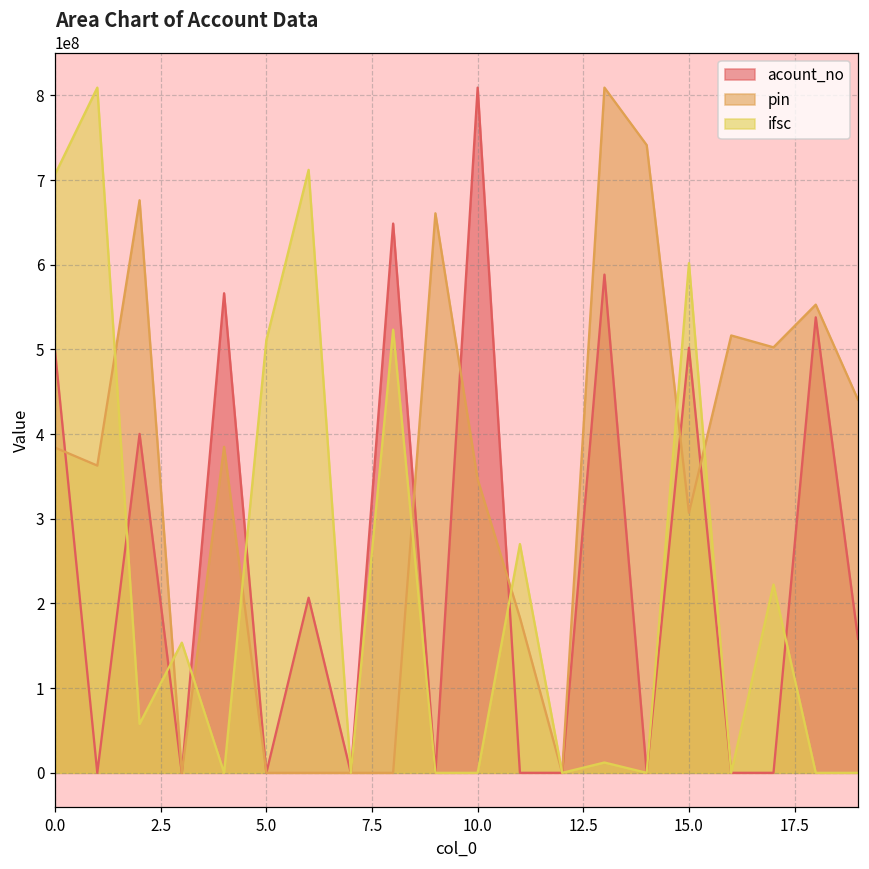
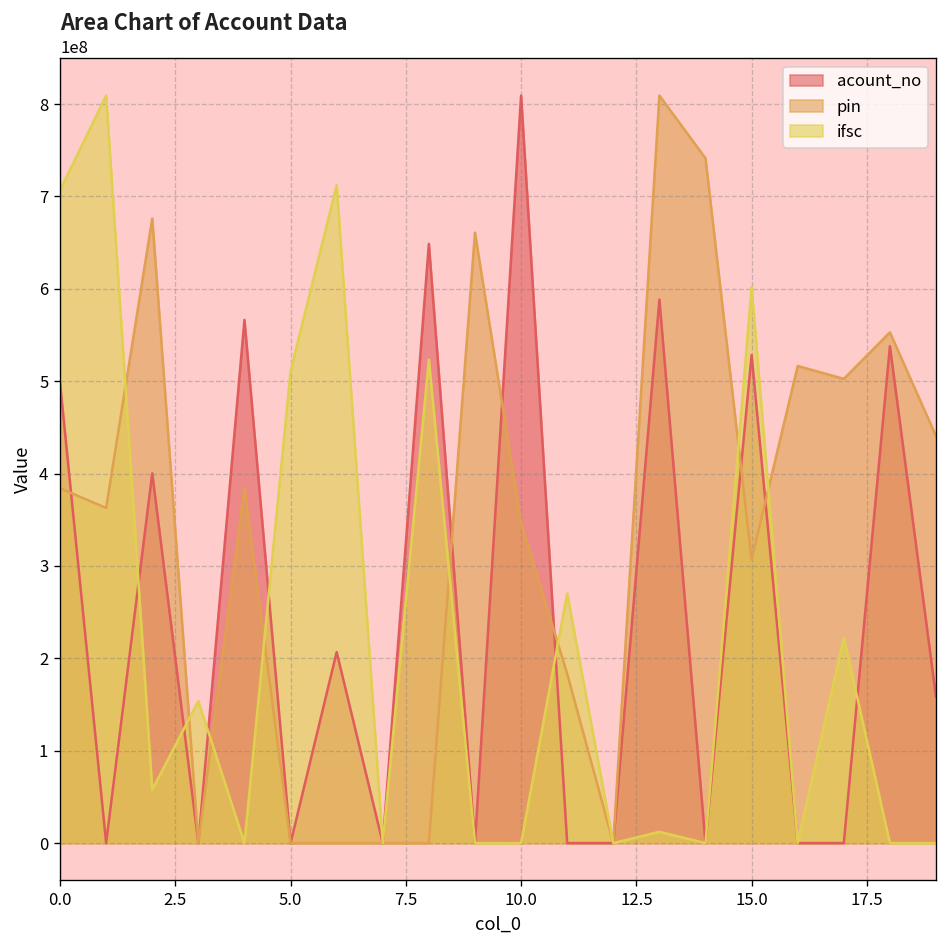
  {
    "acount_no": {
      "0.0": 500000000,
      "10.0": 810000000,
-     "15.0": 500000000
+     "15.0": 530000000
    }
  }
